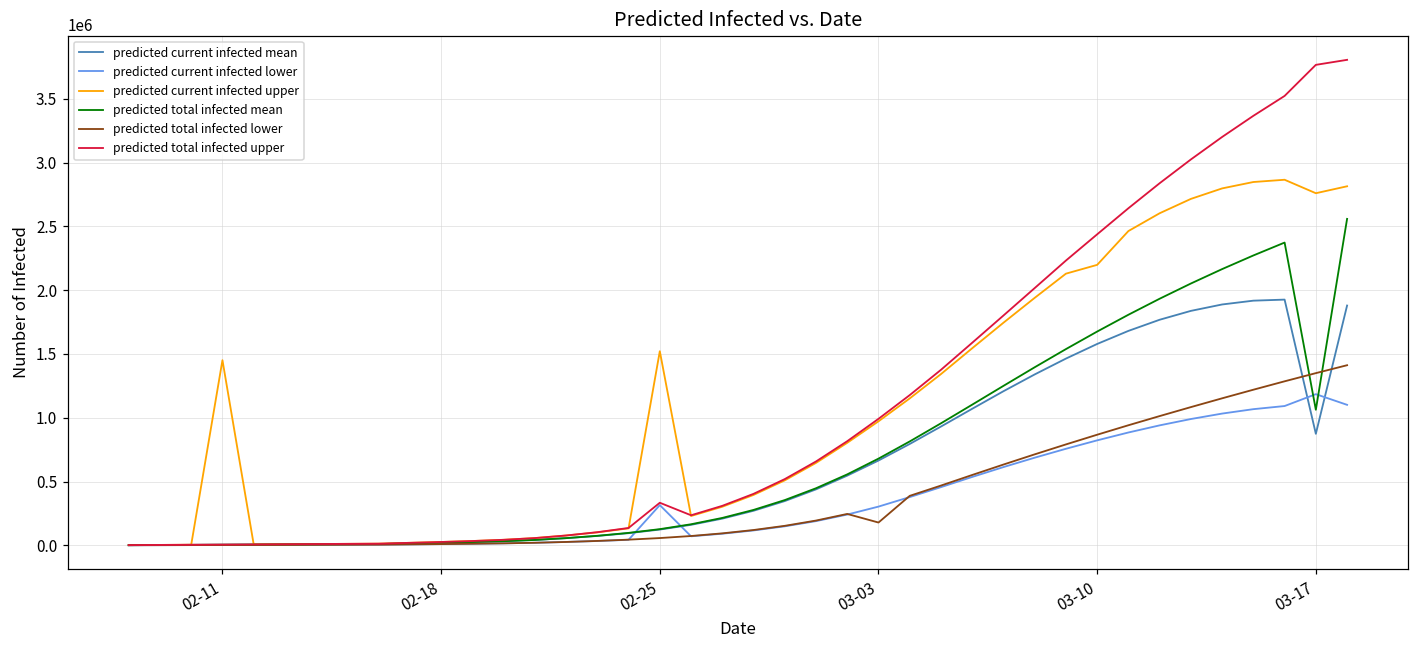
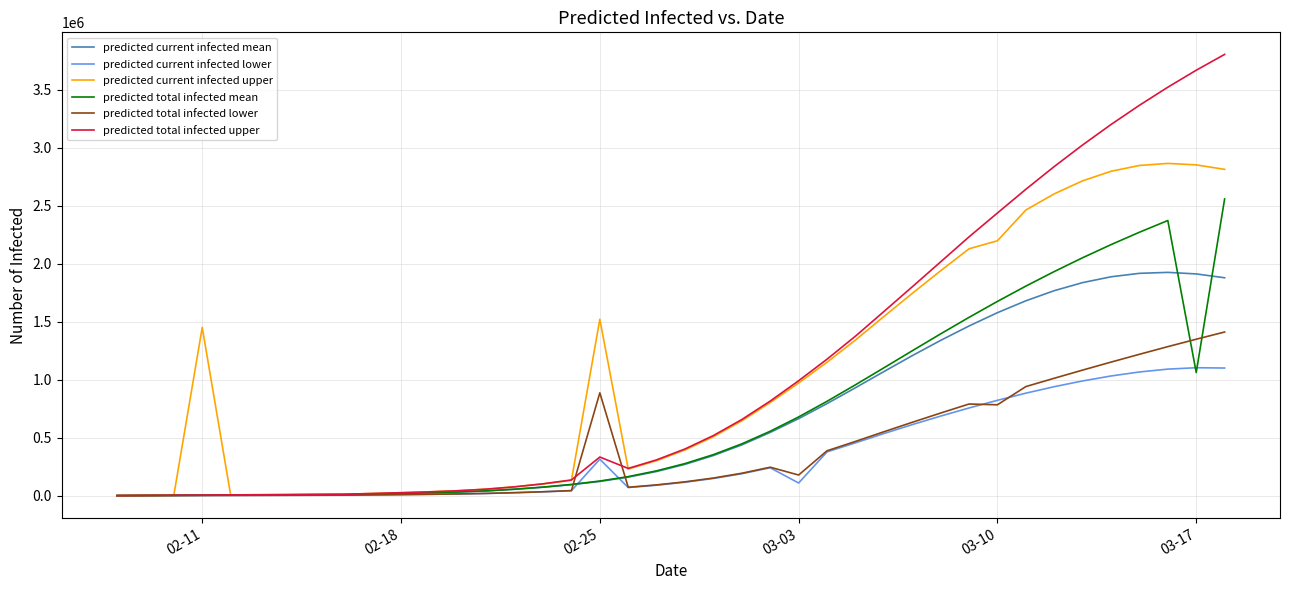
  {
    "predicted current infected mean": {
      "03-10": 1580000,
-     "03-17": 870000
+     "03-17": 1910000
    },
    "predicted current infected lower": {
-     "03-03": 300000,
+     "03-03": 110000,
      "03-10": 820000,
-     "03-17": 1190000
+     "03-17": 1100000
    },
    "predicted current infected upper": {
      "02-11": 1450000,
      "02-25": 1520000,
      "03-10": 2200000,
-     "03-17": 2760000
+     "03-17": 2850000
    },
    "predicted total infected mean": {
      "03-10": 1680000,
      "03-17": 1060000
    },
    "predicted total infected lower": {
-     "02-25": 60000,
+     "02-25": 890000,
      "03-03": 180000,
-     "03-10": 870000,
+     "03-10": 780000,
      "03-17": 1350000
    },
    "predicted total infected upper": {
      "03-10": 2440000,
-     "03-17": 3770000
+     "03-17": 3670000
    }
  }
